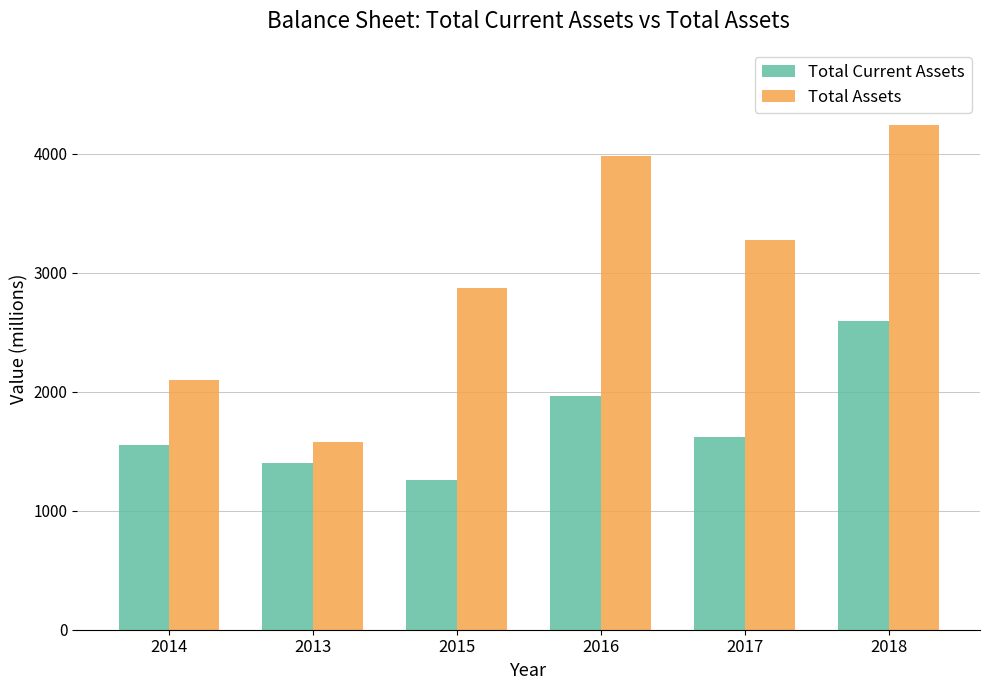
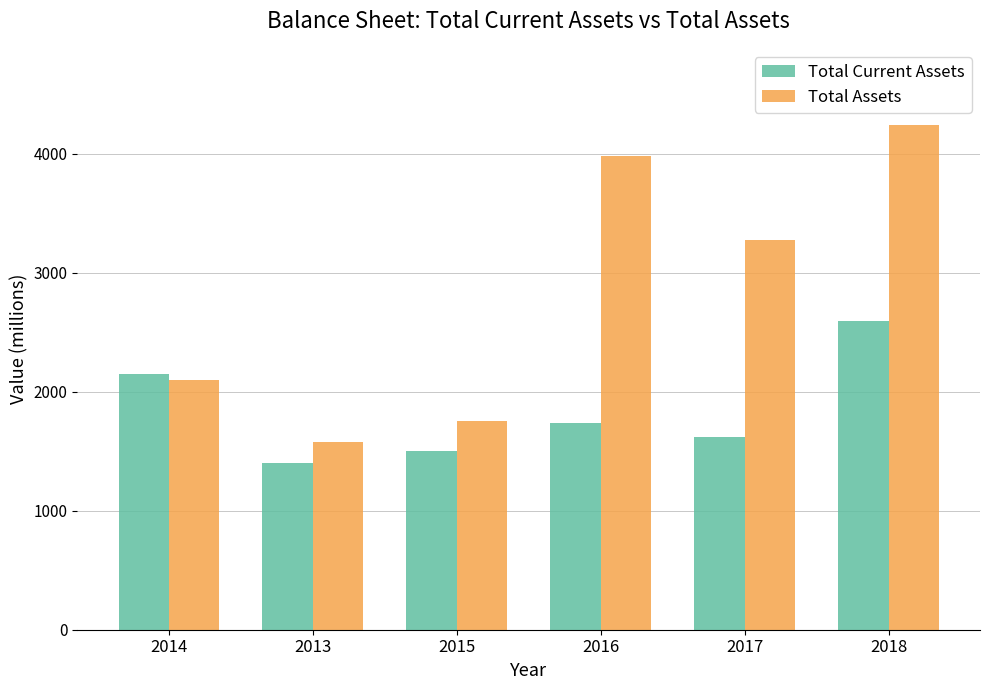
  {
    "Total Current Assets": {
-     "2014": 1550,
+     "2014": 2150,
      "2013": 1400,
-     "2015": 1260,
-     "2016": 1970,
+     "2015": 1500,
+     "2016": 1740,
      "2017": 1620,
      "2018": 2590
    },
    "Total Assets": {
      "2014": 2100,
      "2013": 1580,
-     "2015": 2870,
+     "2015": 1750,
      "2016": 3980,
      "2017": 3270,
      "2018": 4250
    }
  }
